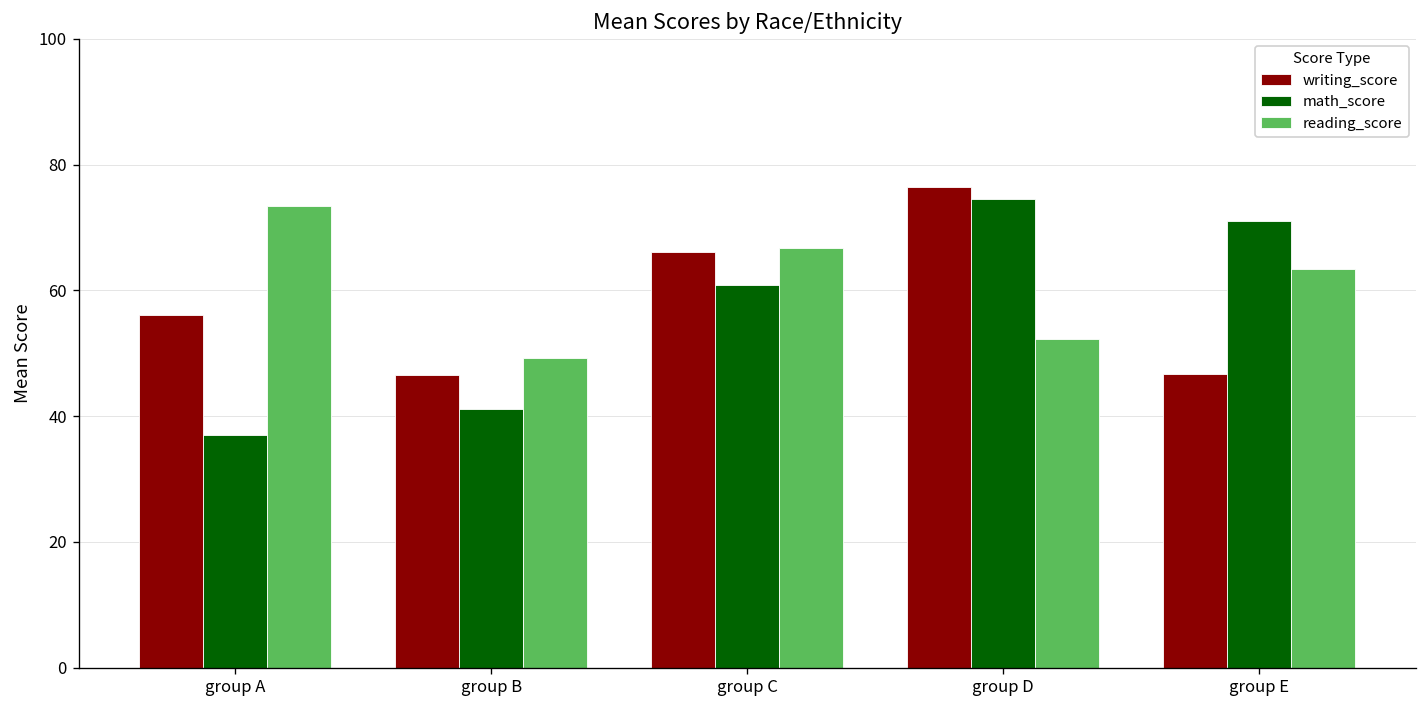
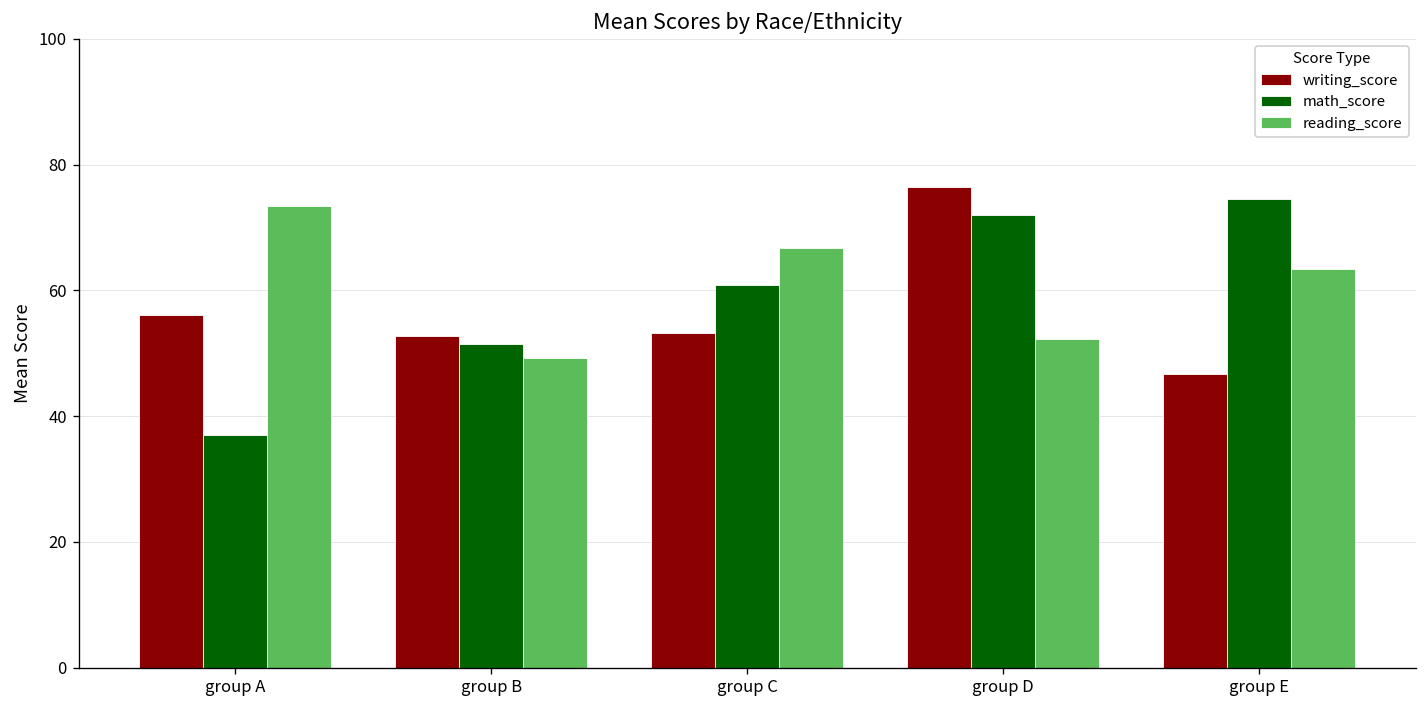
  {
    "writing_score": {
      "group A": 56,
-     "group B": 47,
-     "group C": 66,
+     "group B": 53,
+     "group C": 53,
      "group D": 76,
      "group E": 47
    },
    "math_score": {
      "group A": 37,
-     "group B": 41,
+     "group B": 51,
      "group C": 61,
-     "group D": 75,
-     "group E": 71
+     "group D": 72,
+     "group E": 75
    },
    "reading_score": {
      "group A": 73,
      "group B": 49,
      "group C": 67,
      "group D": 52,
      "group E": 63
    }
  }
